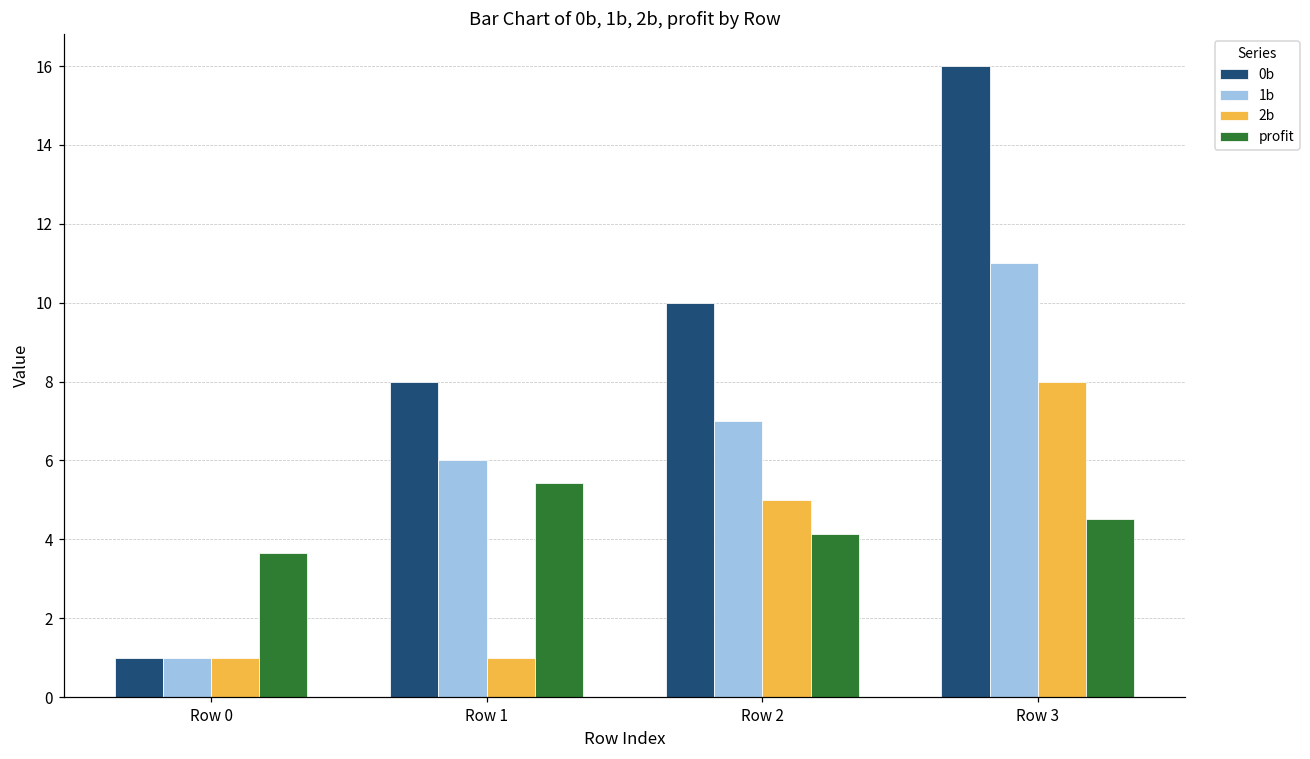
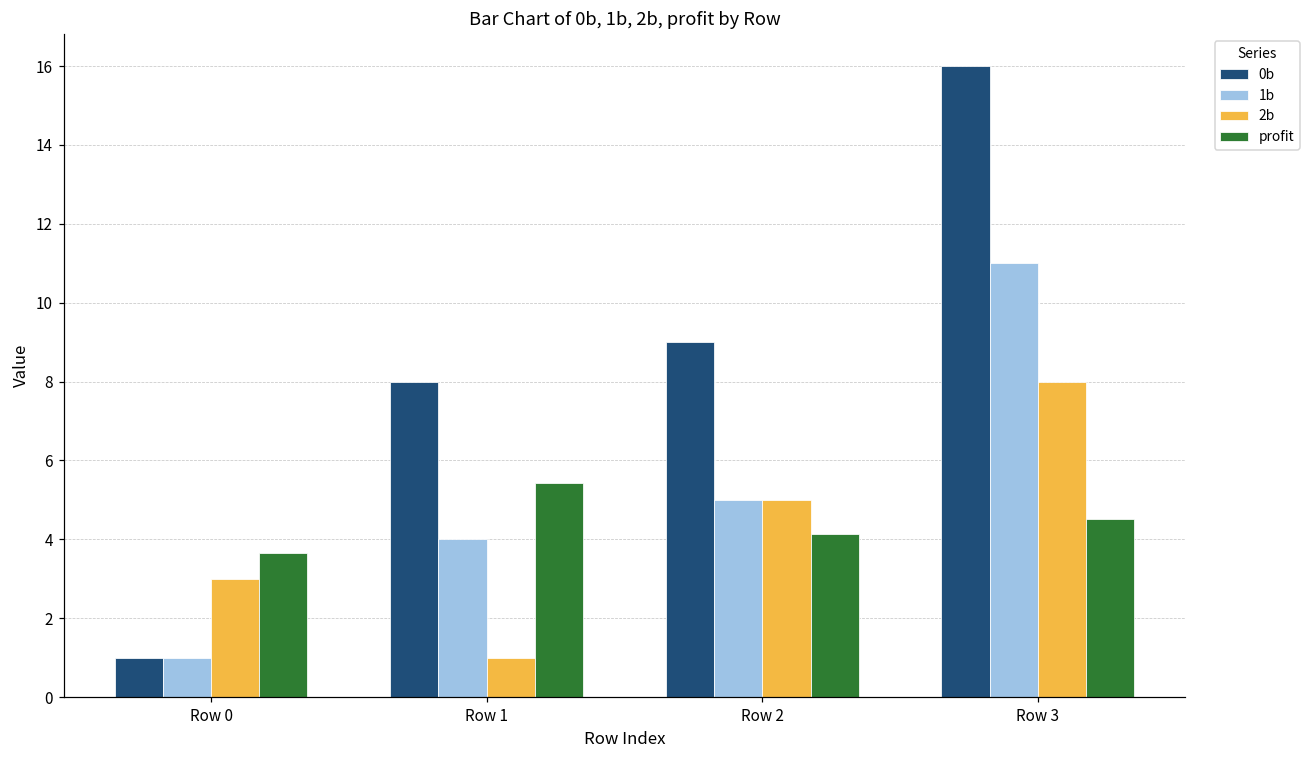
  {
    "0b": {
      "Row 0": 1,
      "Row 1": 8,
-     "Row 2": 10,
+     "Row 2": 9,
      "Row 3": 16
    },
    "1b": {
      "Row 0": 1,
-     "Row 1": 6,
-     "Row 2": 7,
+     "Row 1": 4,
+     "Row 2": 5,
      "Row 3": 11
    },
    "2b": {
-     "Row 0": 1,
+     "Row 0": 3,
      "Row 1": 1,
      "Row 2": 5,
      "Row 3": 8
    },
    "profit": {
      "Row 0": 3.6,
      "Row 1": 5.4,
      "Row 2": 4.1,
      "Row 3": 4.5
    }
  }
